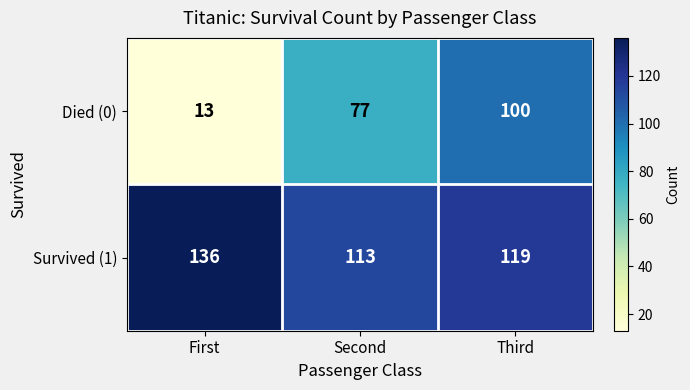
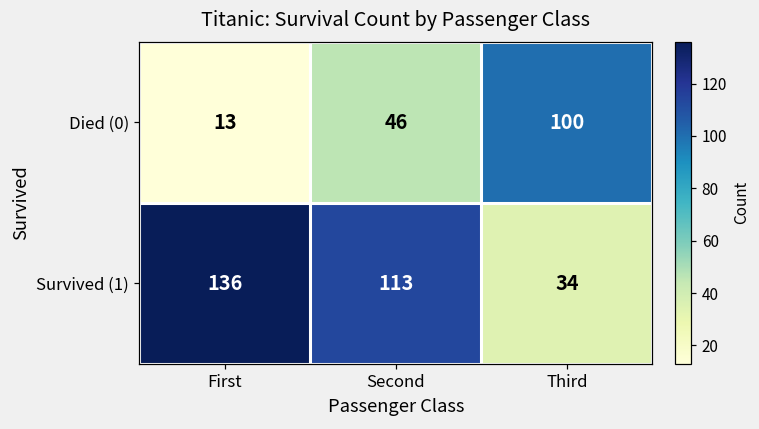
  {
    "Died (0)": {
      "First": 13,
-     "Second": 77,
+     "Second": 46,
      "Third": 100
    },
    "Survived (1)": {
      "First": 136,
      "Second": 113,
-     "Third": 119
+     "Third": 34
    }
  }
